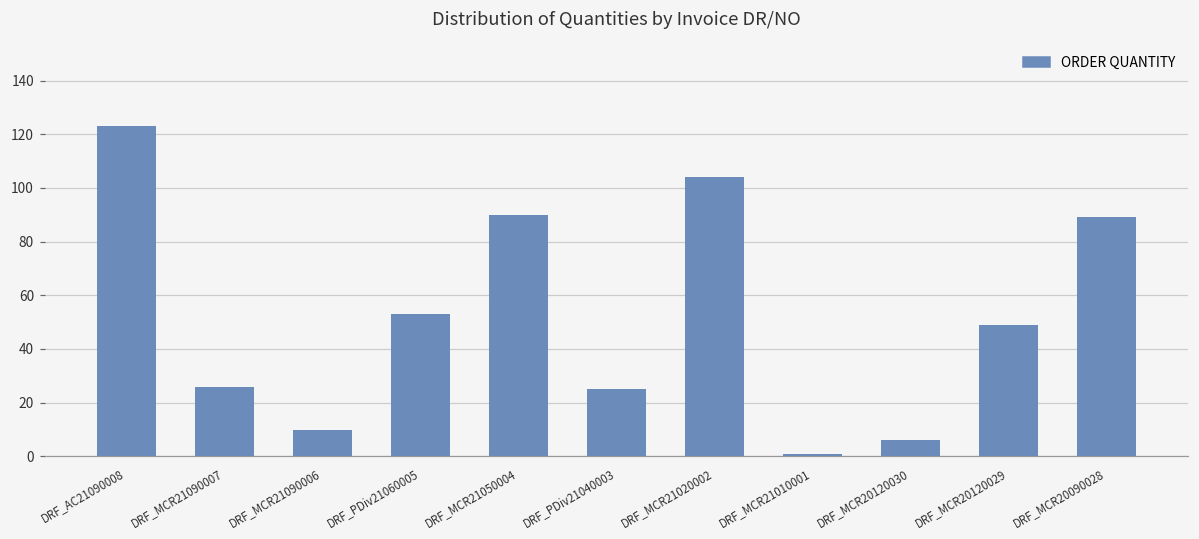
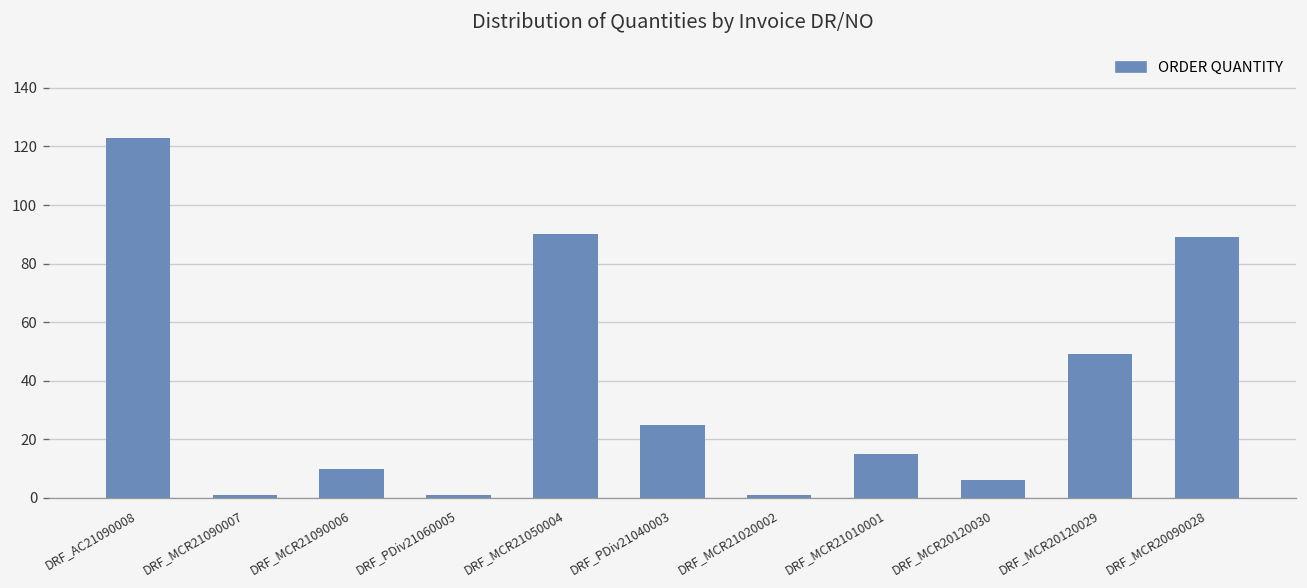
  {
    "DRF_AC21090008": 123,
-   "DRF_MCR21090007": 26,
+   "DRF_MCR21090007": 1,
    "DRF_MCR21090006": 10,
-   "DRF_PDiv21060005": 53,
+   "DRF_PDiv21060005": 1,
    "DRF_MCR21050004": 90,
    "DRF_PDiv21040003": 25,
-   "DRF_MCR21020002": 104,
-   "DRF_MCR21010001": 1,
+   "DRF_MCR21020002": 1,
+   "DRF_MCR21010001": 15,
    "DRF_MCR20120030": 6,
    "DRF_MCR20120029": 49,
    "DRF_MCR20090028": 89
  }
